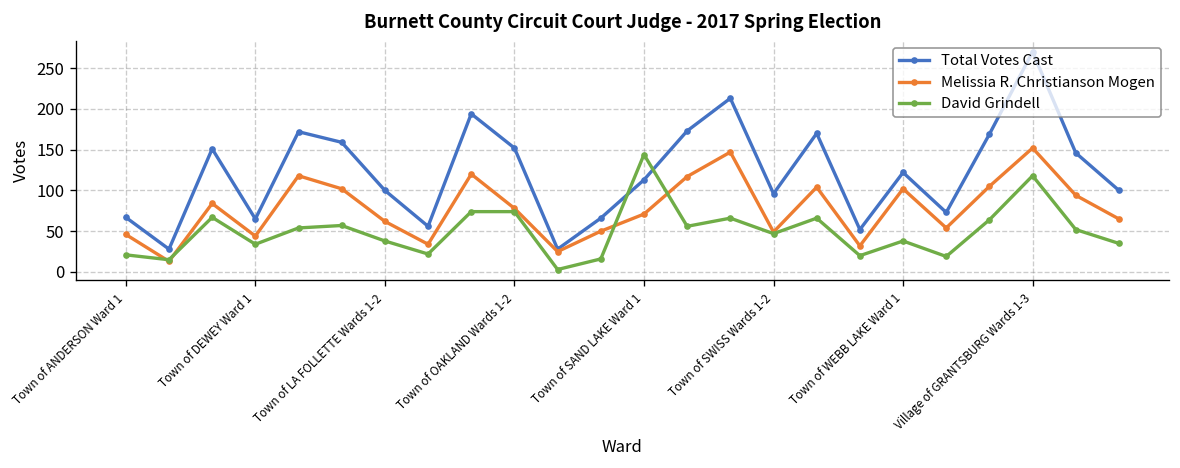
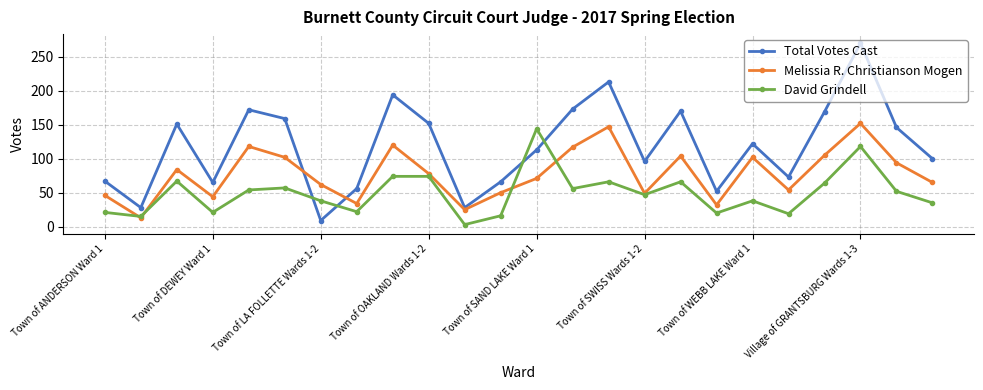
  {
    "Total Votes Cast": {
      "Town of ANDERSON Ward 1": 70,
      "Town of DEWEY Ward 1": 70,
-     "Town of LA FOLLETTE Wards 1-2": 100,
+     "Town of LA FOLLETTE Wards 1-2": 10,
      "Town of OAKLAND Wards 1-2": 150,
      "Town of SAND LAKE Ward 1": 110,
      "Town of SWISS Wards 1-2": 100,
      "Town of WEBB LAKE Ward 1": 120
    },
    "Melissia R. Christianson Mogen": {
      "Town of ANDERSON Ward 1": 50,
      "Town of DEWEY Ward 1": 40,
      "Town of LA FOLLETTE Wards 1-2": 60,
      "Town of OAKLAND Wards 1-2": 80,
      "Town of SAND LAKE Ward 1": 70,
      "Town of WEBB LAKE Ward 1": 100,
      "Village of GRANTSBURG Wards 1-3": 150
    },
    "David Grindell": {
      "Town of ANDERSON Ward 1": 20,
-     "Town of DEWEY Ward 1": 30,
+     "Town of DEWEY Ward 1": 20,
      "Town of LA FOLLETTE Wards 1-2": 40,
      "Town of OAKLAND Wards 1-2": 70,
      "Town of SAND LAKE Ward 1": 140,
      "Town of WEBB LAKE Ward 1": 40,
      "Village of GRANTSBURG Wards 1-3": 120
    }
  }
